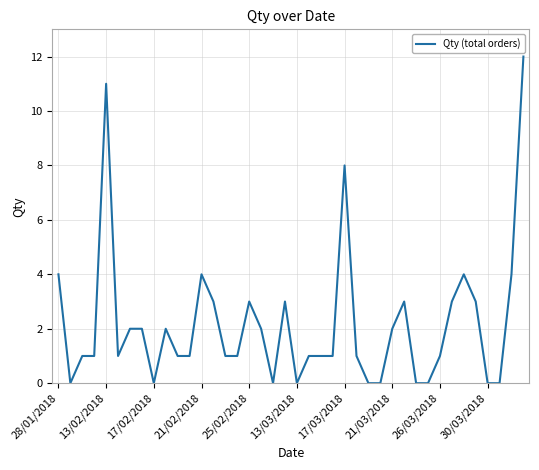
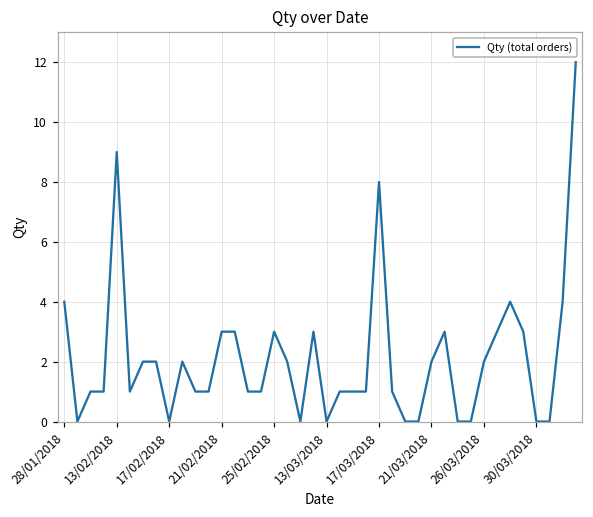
  {
    "28/01/2018": 4,
-   "13/02/2018": 11,
+   "13/02/2018": 9,
    "17/02/2018": 0,
-   "21/02/2018": 4,
+   "21/02/2018": 3,
    "25/02/2018": 3,
    "13/03/2018": 0,
    "17/03/2018": 8,
    "21/03/2018": 2,
-   "26/03/2018": 1,
+   "26/03/2018": 2,
    "30/03/2018": 0
  }
